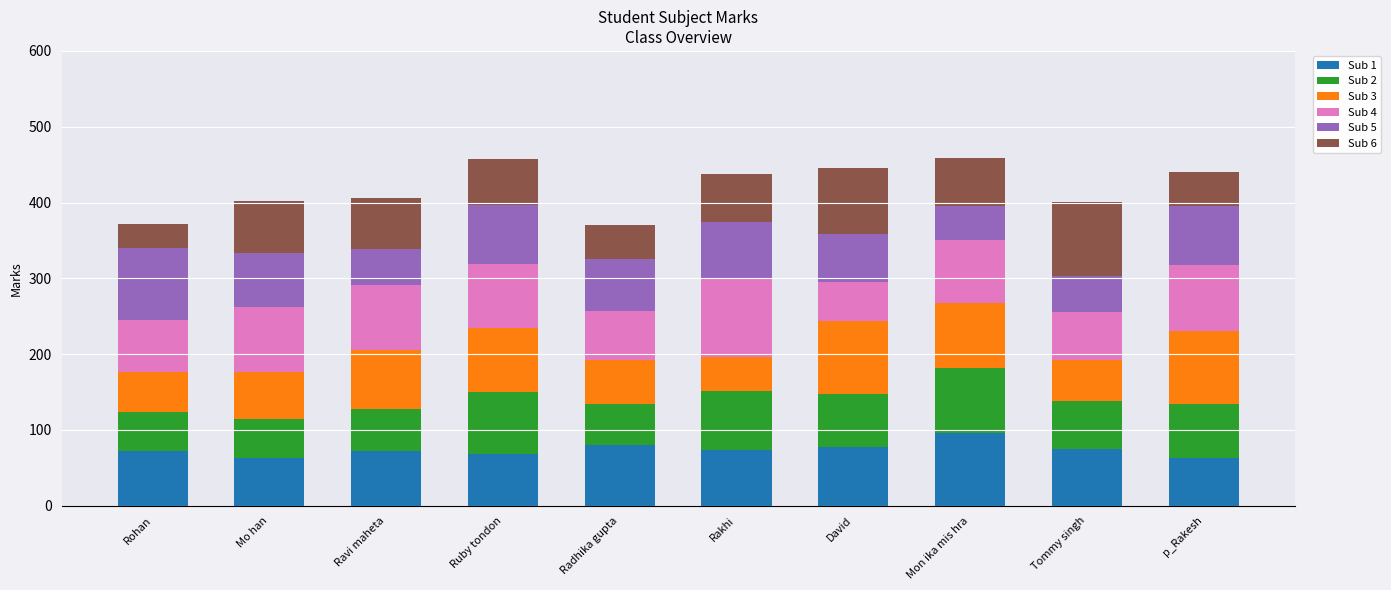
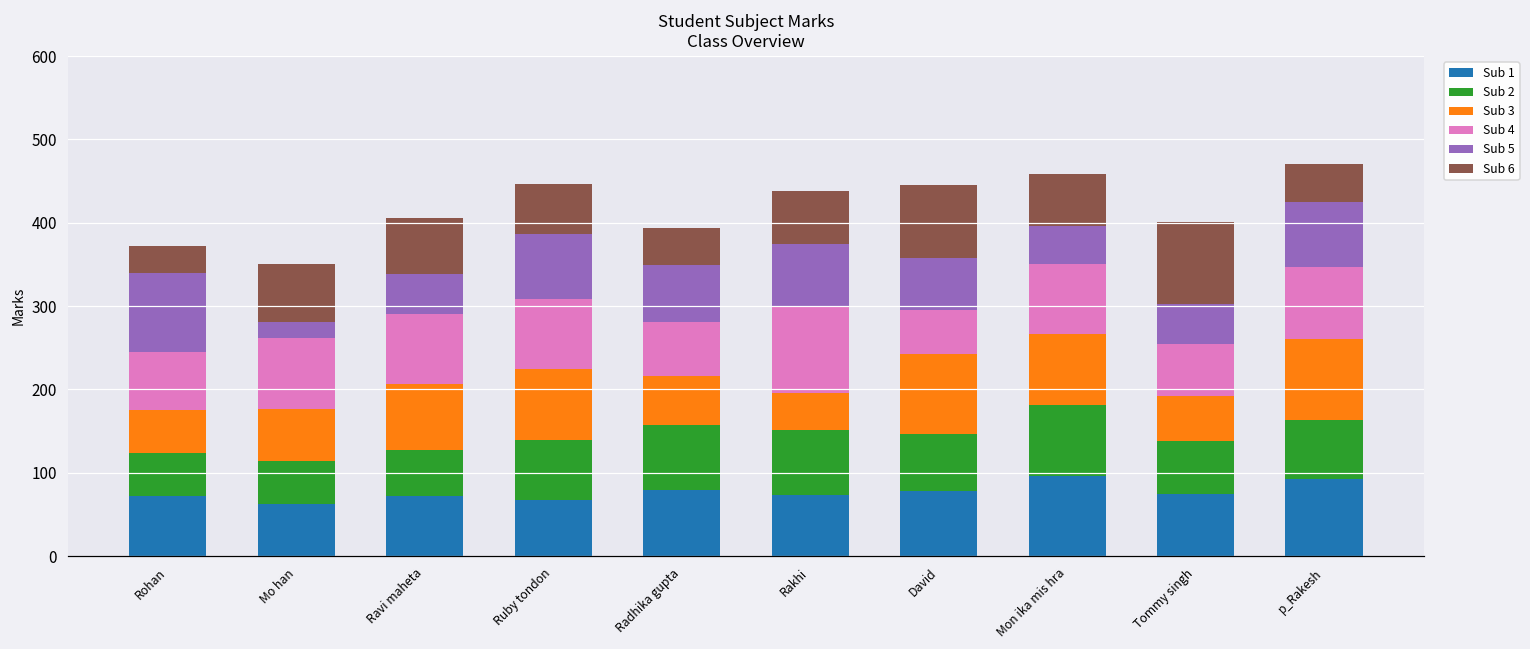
  {
    "Sub 1": {
      "Rohan": 70,
      "Mo han": 60,
      "Ravi maheta": 70,
      "Ruby tondon": 70,
      "Radhika gupta": 80,
      "Rakhi": 70,
      "David": 80,
      "Mon ika mis hra": 100,
      "Tommy singh": 80,
-     "p_Rakesh": 60
+     "p_Rakesh": 90
    },
    "Sub 2": {
      "Rohan": 50,
      "Mo han": 50,
      "Ravi maheta": 60,
-     "Ruby tondon": 80,
-     "Radhika gupta": 50,
+     "Ruby tondon": 70,
+     "Radhika gupta": 80,
      "Rakhi": 80,
      "David": 70,
      "Mon ika mis hra": 90,
      "Tommy singh": 60,
      "p_Rakesh": 70
    },
    "Sub 3": {
      "Rohan": 50,
      "Mo han": 60,
      "Ravi maheta": 80,
      "Ruby tondon": 90,
      "Radhika gupta": 60,
      "Rakhi": 50,
      "David": 100,
      "Mon ika mis hra": 90,
      "Tommy singh": 50,
      "p_Rakesh": 100
    },
    "Sub 4": {
      "Rohan": 70,
      "Mo han": 90,
      "Ravi maheta": 90,
      "Ruby tondon": 80,
      "Radhika gupta": 70,
      "Rakhi": 100,
      "David": 50,
      "Mon ika mis hra": 80,
      "Tommy singh": 60,
      "p_Rakesh": 90
    },
    "Sub 5": {
      "Rohan": 100,
-     "Mo han": 70,
+     "Mo han": 20,
      "Ravi maheta": 50,
      "Ruby tondon": 80,
      "Radhika gupta": 70,
      "Rakhi": 80,
      "David": 60,
      "Mon ika mis hra": 50,
      "Tommy singh": 50,
      "p_Rakesh": 80
    },
    "Sub 6": {
      "Rohan": 30,
      "Mo han": 70,
      "Ravi maheta": 70,
      "Ruby tondon": 60,
      "Radhika gupta": 50,
      "Rakhi": 60,
      "David": 90,
      "Mon ika mis hra": 60,
      "Tommy singh": 100,
      "p_Rakesh": 50
    }
  }
